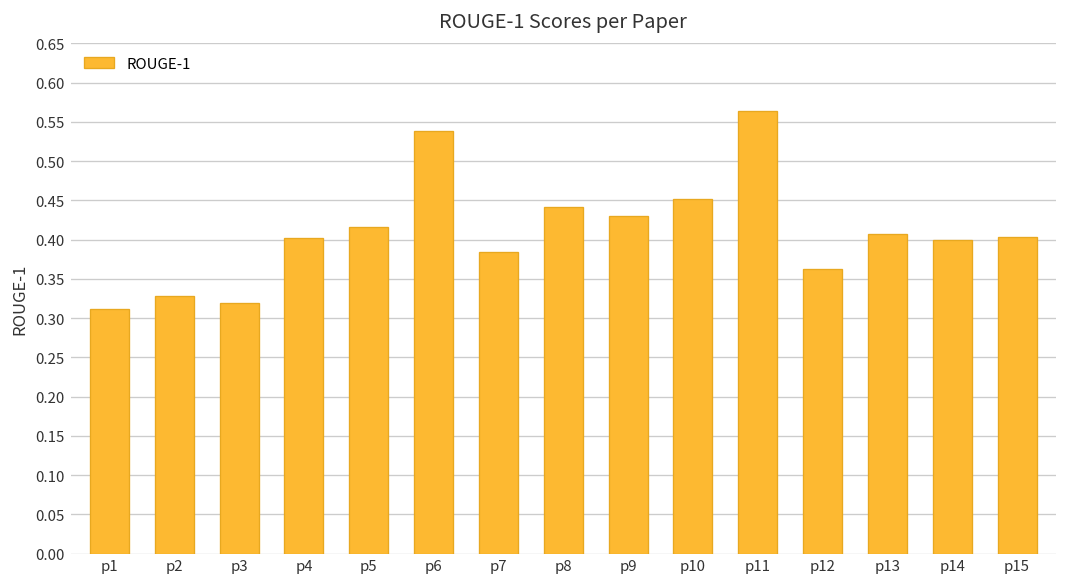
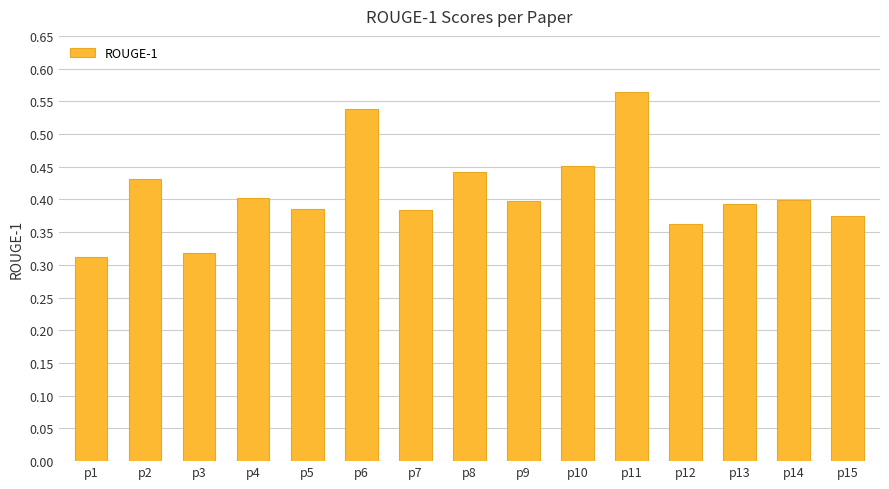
  {
    "p1": 0.31,
-   "p2": 0.33,
+   "p2": 0.43,
    "p3": 0.32,
    "p4": 0.40,
-   "p5": 0.42,
+   "p5": 0.39,
    "p6": 0.54,
    "p7": 0.38,
    "p8": 0.44,
-   "p9": 0.43,
+   "p9": 0.40,
    "p10": 0.45,
    "p11": 0.56,
    "p12": 0.36,
-   "p13": 0.41,
+   "p13": 0.39,
    "p14": 0.40,
-   "p15": 0.40
+   "p15": 0.38
  }
